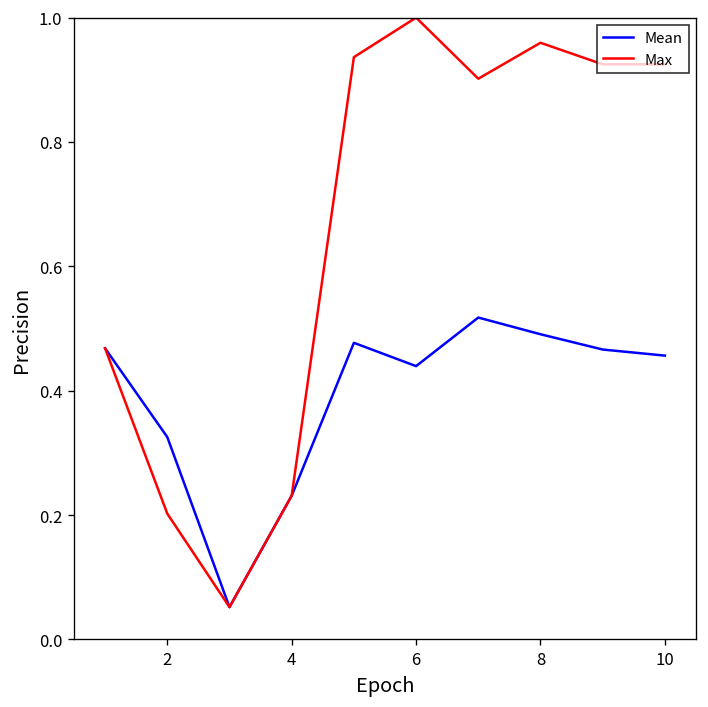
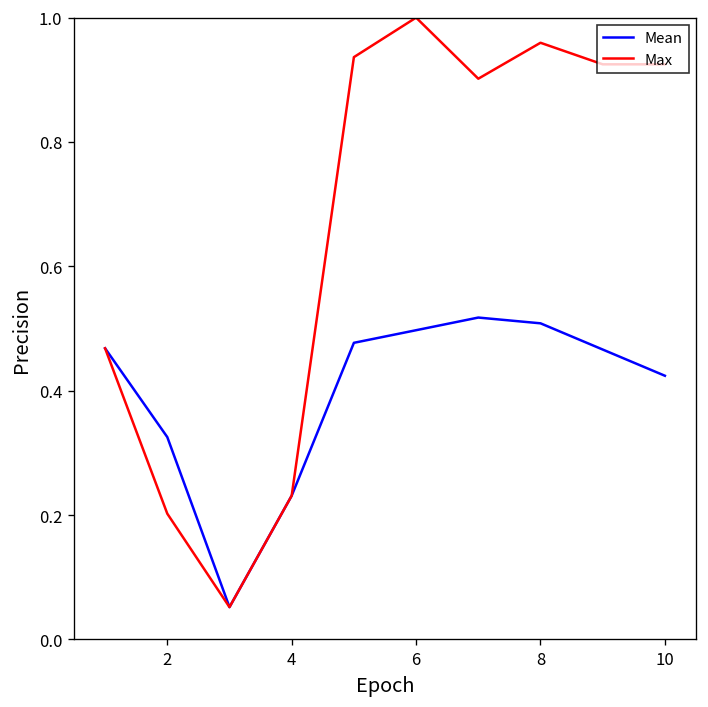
  {
    "Mean": {
      "2": 0.33,
-     "6": 0.44,
-     "8": 0.49,
-     "10": 0.46
+     "6": 0.50,
+     "8": 0.51,
+     "10": 0.42
    },
    "Max": {
      "2": 0.20,
      "6": 1.00,
      "8": 0.96
    }
  }
